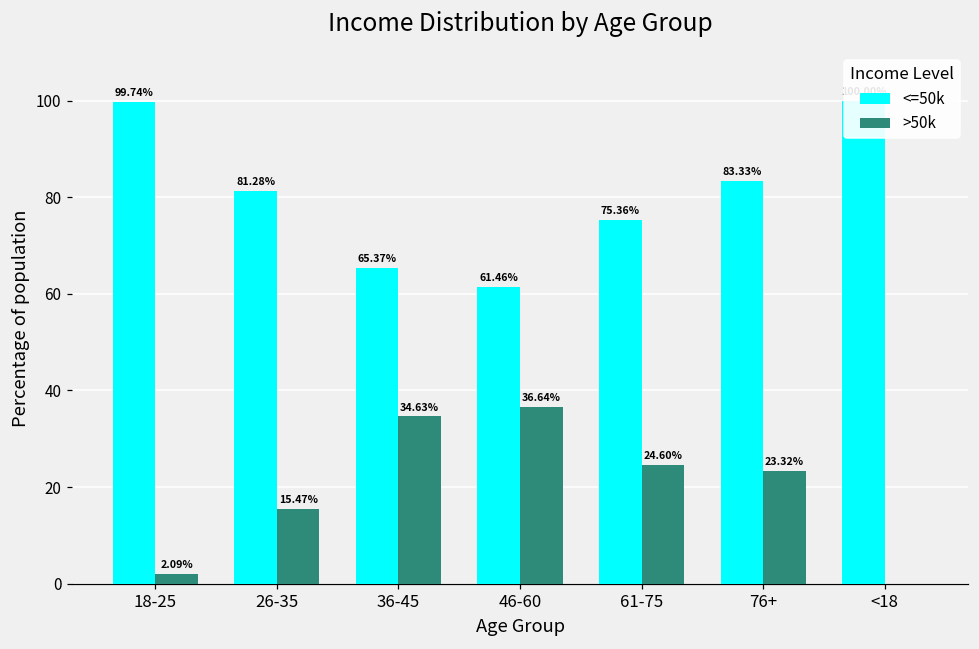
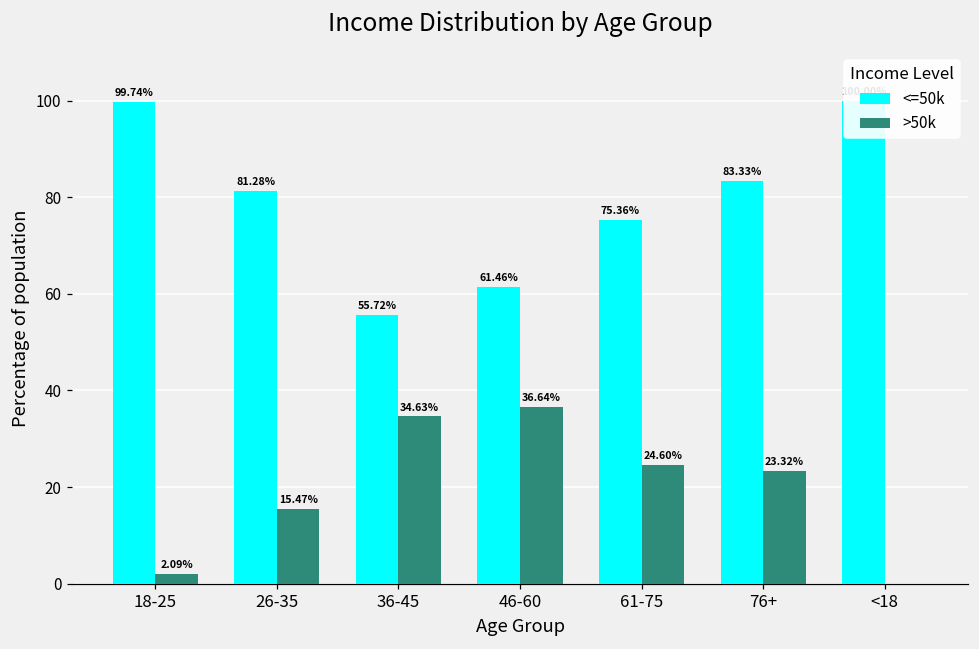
  {
    "<=50k": {
      "18-25": "99.74%",
      "26-35": "81.28%",
-     "36-45": "65.37%",
+     "36-45": "55.72%",
      "46-60": "61.46%",
      "61-75": "75.36%",
      "76+": "83.33%"
    },
    ">50k": {
      "18-25": "2.09%",
      "26-35": "15.47%",
      "36-45": "34.63%",
      "46-60": "36.64%",
      "61-75": "24.60%",
      "76+": "23.32%"
    }
  }
